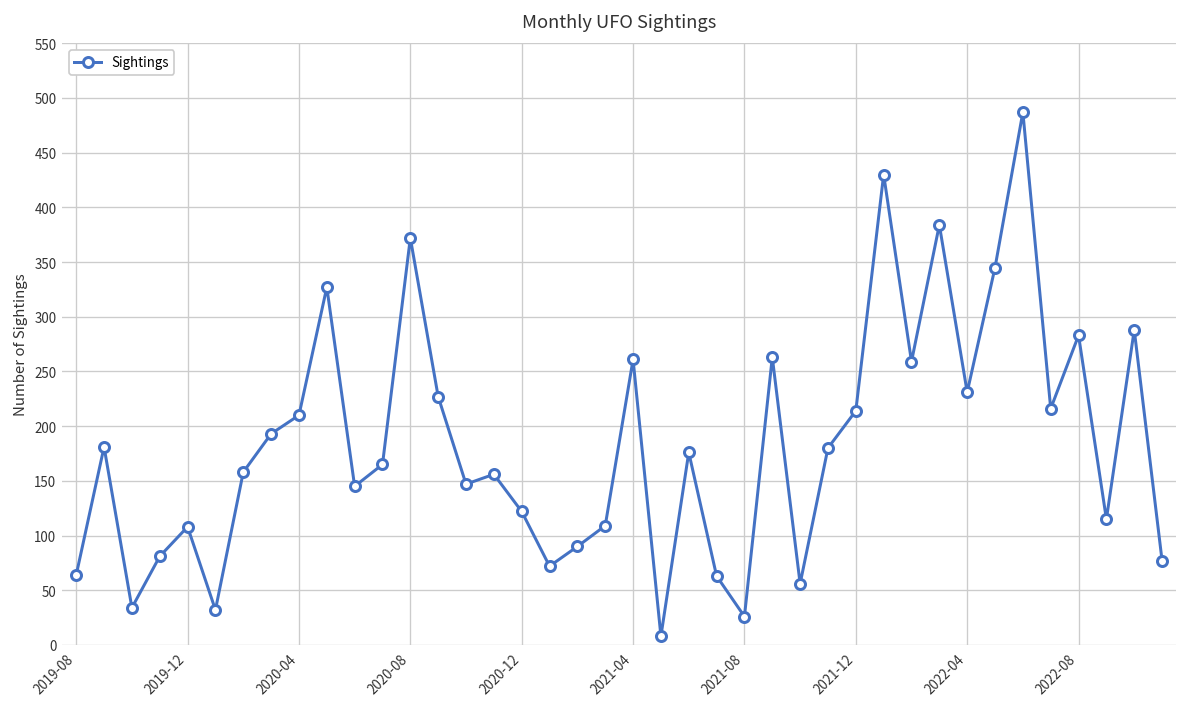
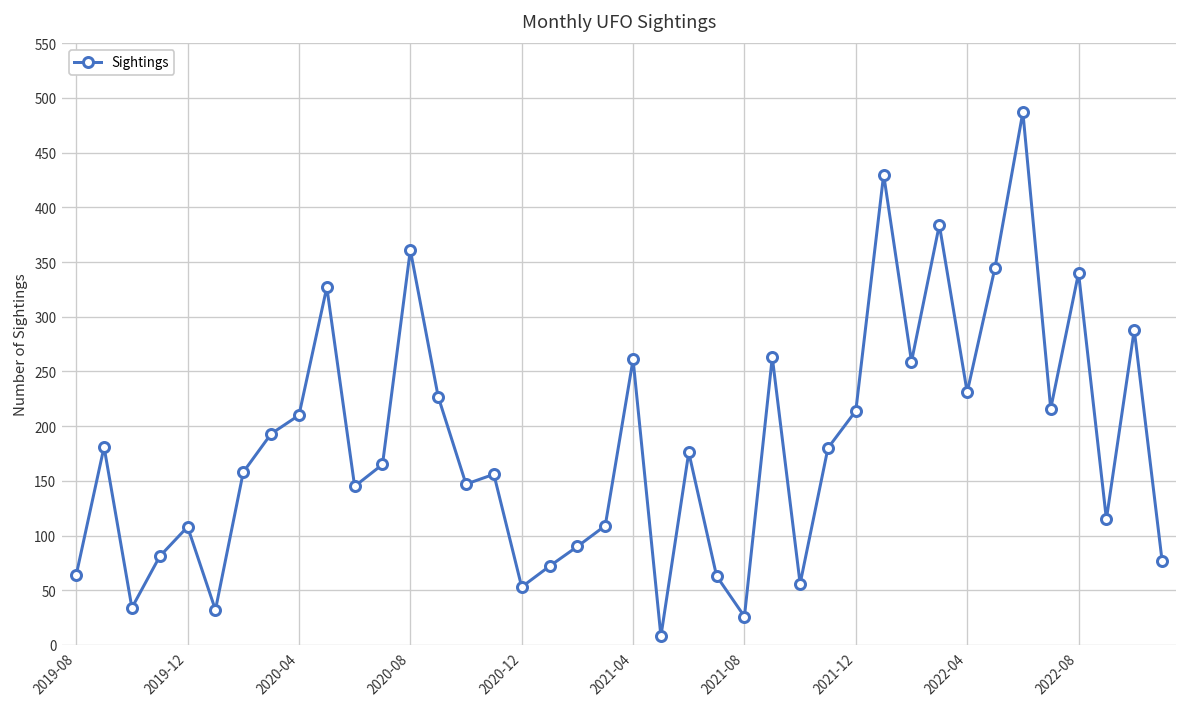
  {
    "2019-08": 60,
    "2019-12": 110,
    "2020-04": 210,
-   "2020-08": 370,
-   "2020-12": 120,
+   "2020-08": 360,
+   "2020-12": 50,
    "2021-04": 260,
    "2021-08": 30,
    "2021-12": 210,
    "2022-04": 230,
-   "2022-08": 280
+   "2022-08": 340
  }
